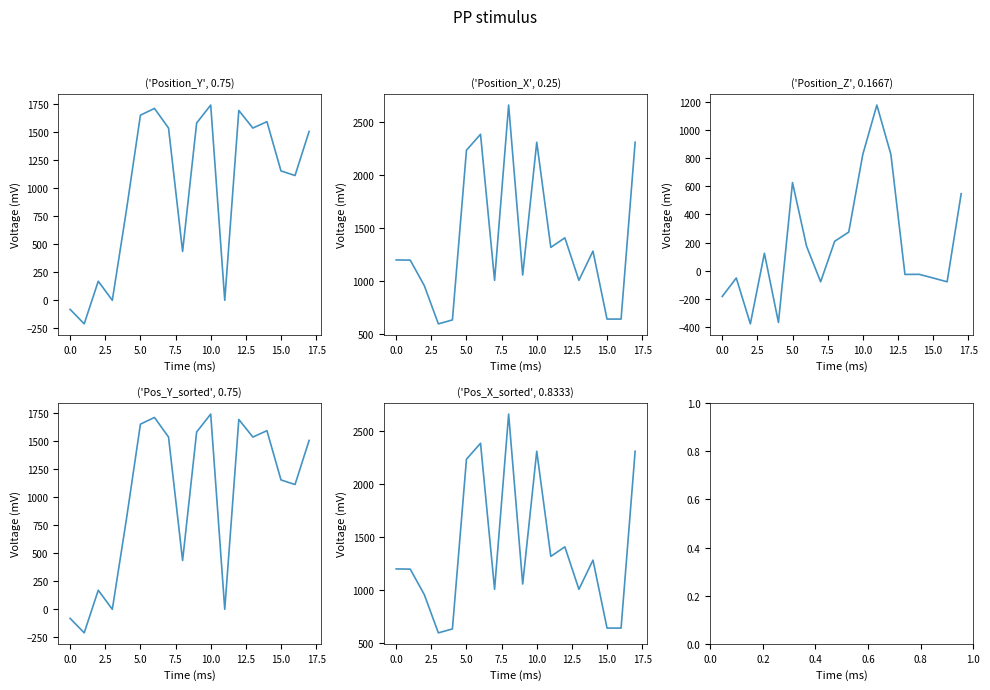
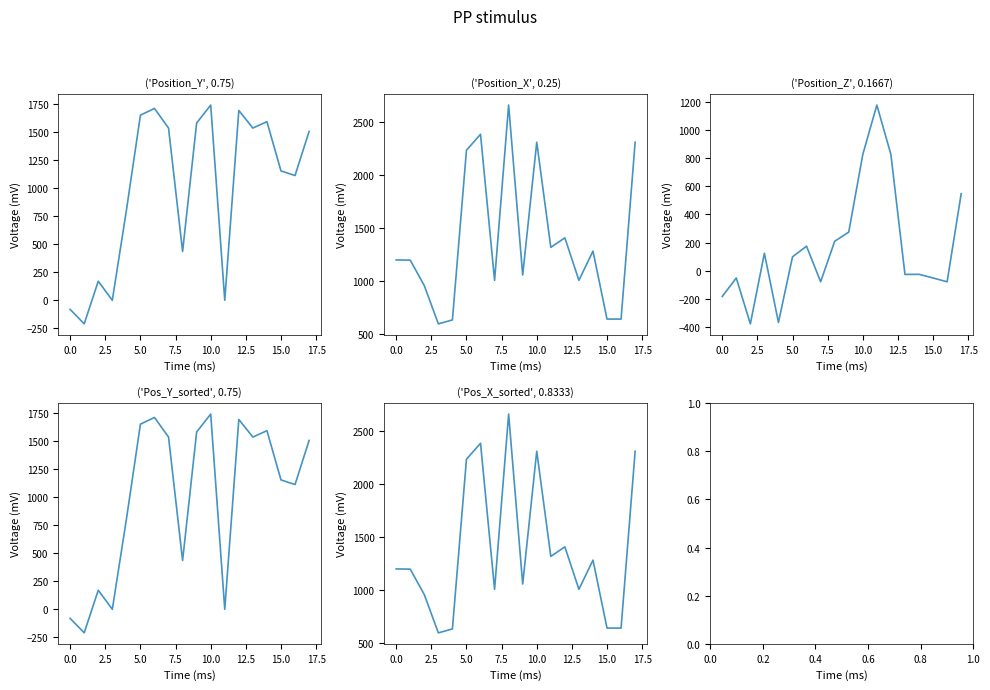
  {
    "('Position_Y', 0.75)": {
      "0.0": -80,
      "5.0": 1650,
      "10.0": 1740,
      "15.0": 1150
    },
    "('Position_X', 0.25)": {
      "0.0": 1200,
      "5.0": 2240,
      "10.0": 2310,
      "15.0": 650
    },
    "('Position_Z', 0.1667)": {
      "0.0": -180,
-     "5.0": 630,
+     "5.0": 100,
      "10.0": 830,
      "15.0": -50
    },
    "('Pos_Y_sorted', 0.75)": {
      "0.0": -80,
      "5.0": 1650,
      "10.0": 1740,
      "15.0": 1150
    },
    "('Pos_X_sorted', 0.8333)": {
      "0.0": 1200,
      "5.0": 2240,
      "10.0": 2310,
      "15.0": 650
    }
  }
